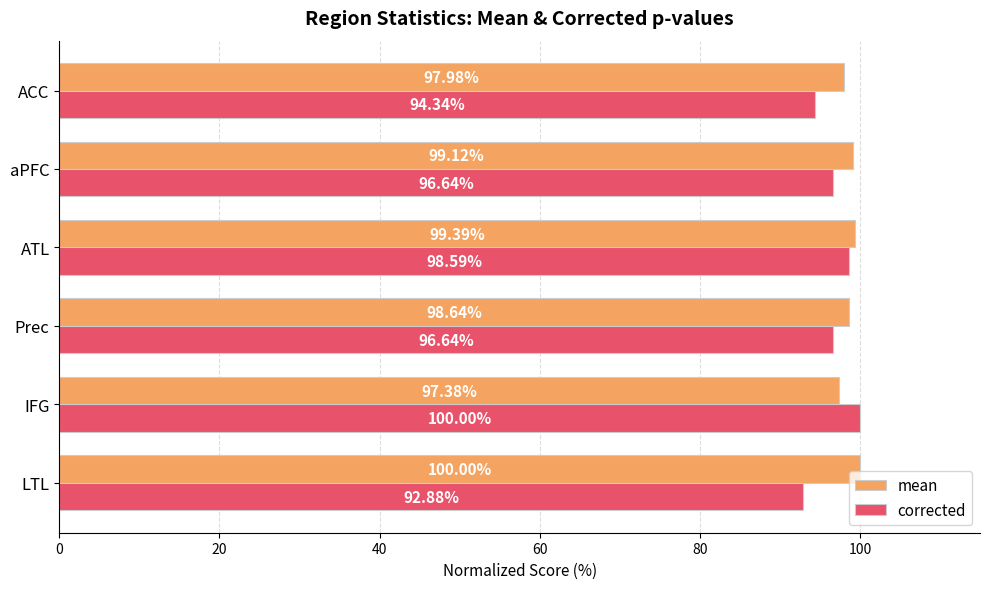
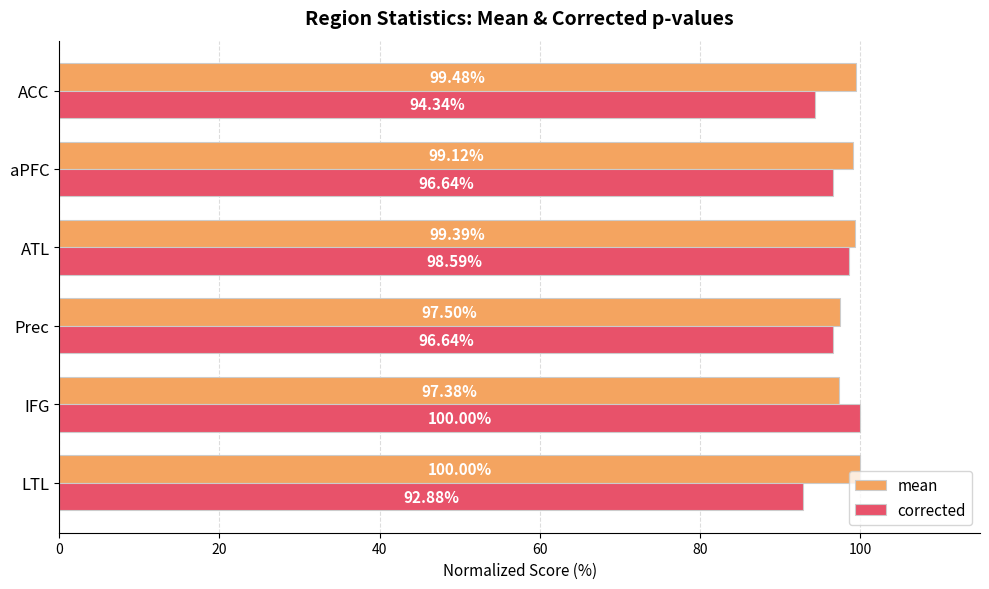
  {
    "mean": {
-     "ACC": "97.98%",
+     "ACC": "99.48%",
      "aPFC": "99.12%",
      "ATL": "99.39%",
-     "Prec": "98.64%",
+     "Prec": "97.50%",
      "IFG": "97.38%",
      "LTL": "100.00%"
    },
    "corrected": {
      "ACC": "94.34%",
      "aPFC": "96.64%",
      "ATL": "98.59%",
      "Prec": "96.64%",
      "IFG": "100.00%",
      "LTL": "92.88%"
    }
  }
